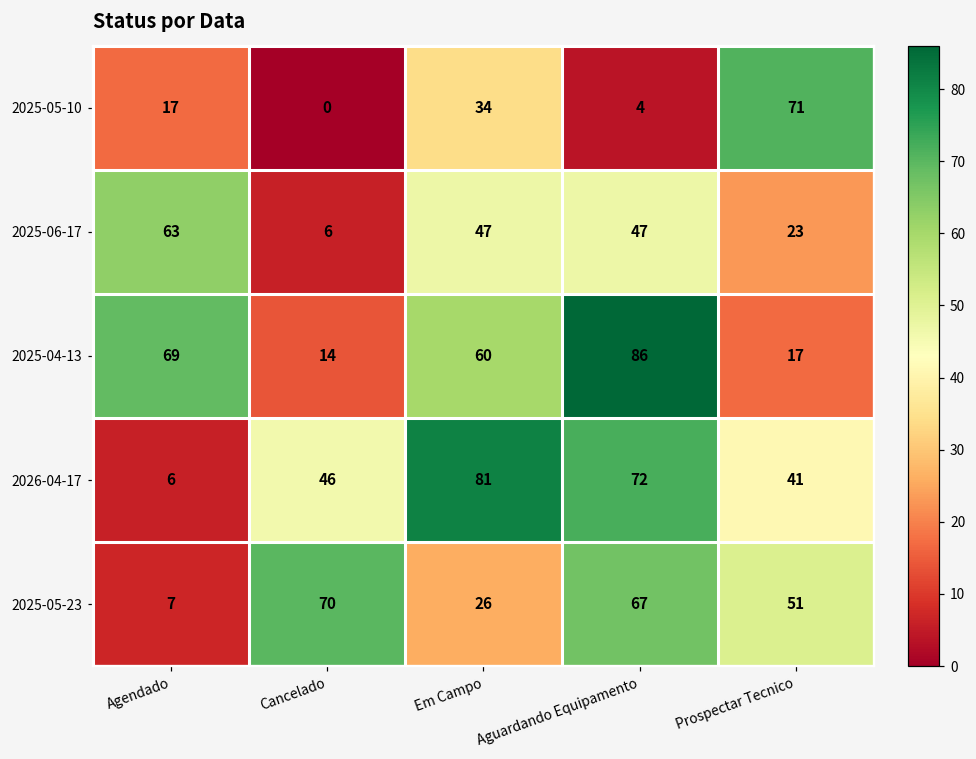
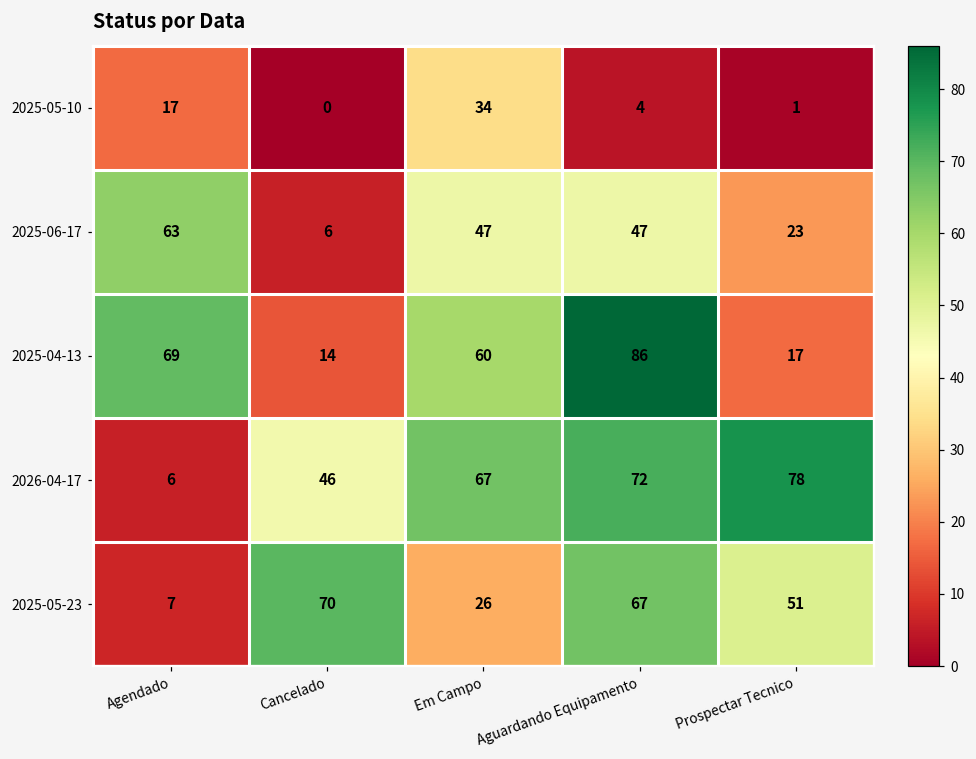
  {
    "2025-05-10": {
      "Agendado": 17,
      "Cancelado": 0,
      "Em Campo": 34,
      "Aguardando Equipamento": 4,
-     "Prospectar Tecnico": 71
+     "Prospectar Tecnico": 1
    },
    "2025-06-17": {
      "Agendado": 63,
      "Cancelado": 6,
      "Em Campo": 47,
      "Aguardando Equipamento": 47,
      "Prospectar Tecnico": 23
    },
    "2025-04-13": {
      "Agendado": 69,
      "Cancelado": 14,
      "Em Campo": 60,
      "Aguardando Equipamento": 86,
      "Prospectar Tecnico": 17
    },
    "2026-04-17": {
      "Agendado": 6,
      "Cancelado": 46,
-     "Em Campo": 81,
+     "Em Campo": 67,
      "Aguardando Equipamento": 72,
-     "Prospectar Tecnico": 41
+     "Prospectar Tecnico": 78
    },
    "2025-05-23": {
      "Agendado": 7,
      "Cancelado": 70,
      "Em Campo": 26,
      "Aguardando Equipamento": 67,
      "Prospectar Tecnico": 51
    }
  }
